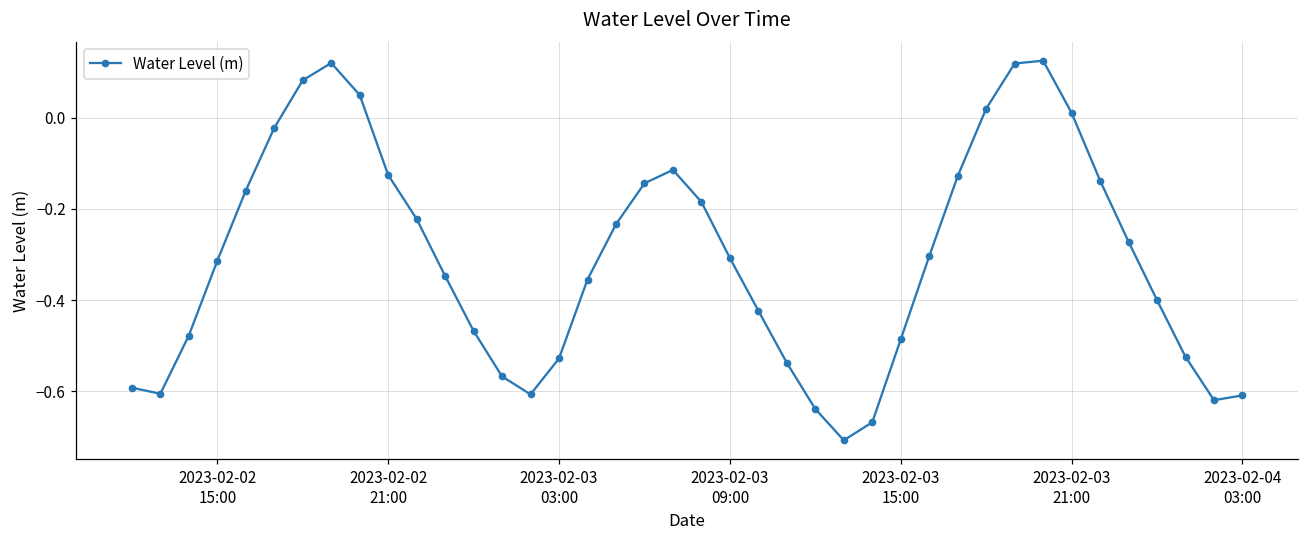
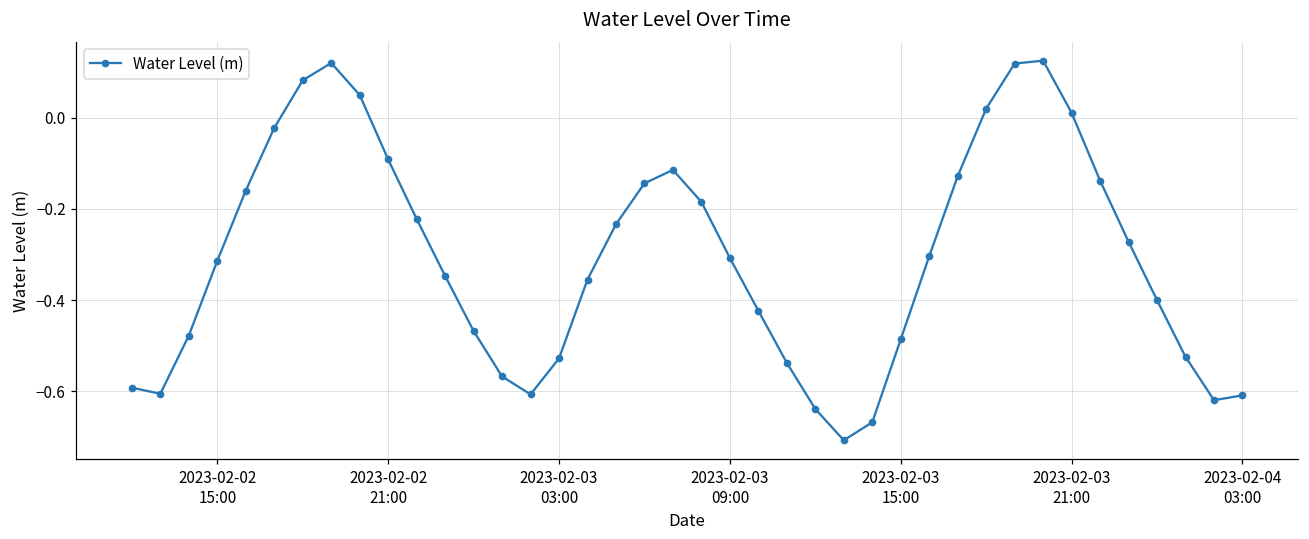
  {
    "2023-02-02 15:00": -0.31,
-   "2023-02-02 21:00": -0.13,
+   "2023-02-02 21:00": -0.09,
    "2023-02-03 03:00": -0.53,
    "2023-02-03 09:00": -0.31,
    "2023-02-03 15:00": -0.49,
    "2023-02-03 21:00": 0.01,
    "2023-02-04 03:00": -0.61
  }
